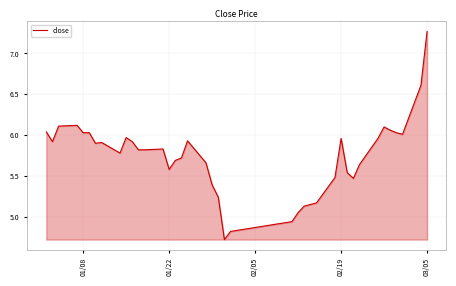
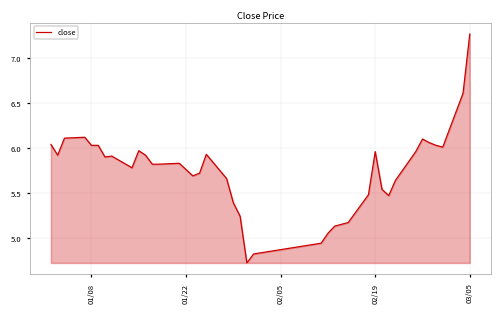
  {
    "01/08": 6.0,
-   "01/22": 5.6,
+   "01/22": 5.8,
    "02/19": 6.0,
    "03/05": 7.3
  }
